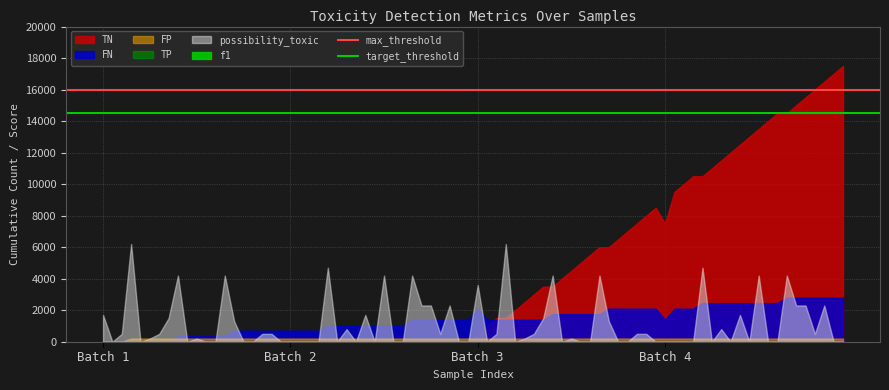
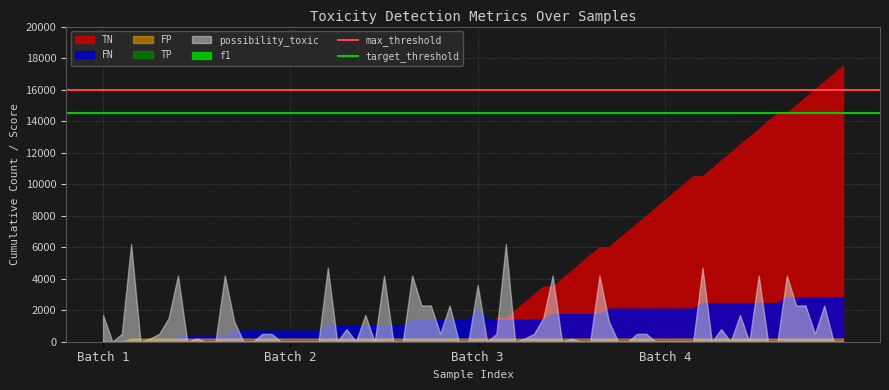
  {
    "TN": {
      "Batch 3": 500,
-     "Batch 4": 7500
+     "Batch 4": 9000
    },
    "FN": {
      "Batch 2": 700,
      "Batch 3": 2100,
-     "Batch 4": 1400
+     "Batch 4": 2100
    },
    "FP": {
      "Batch 2": 200,
      "Batch 3": 200,
      "Batch 4": 200
    },
    "f1": {
      "Batch 3": 0
    },
    "possibility_toxic": {
      "Batch 1": 1700,
      "Batch 3": 3600
    }
  }
